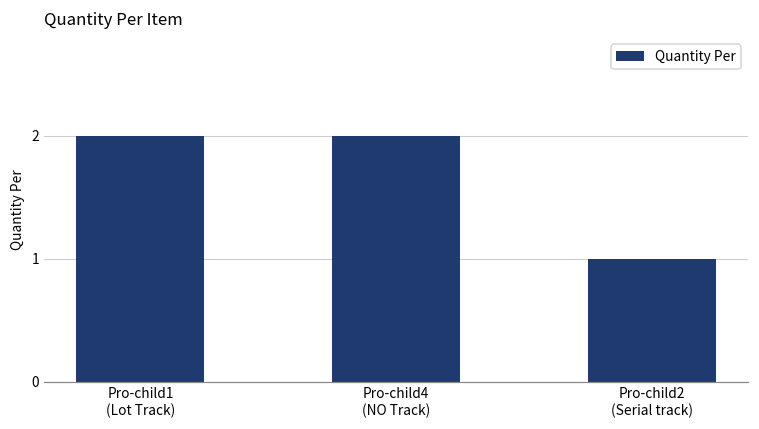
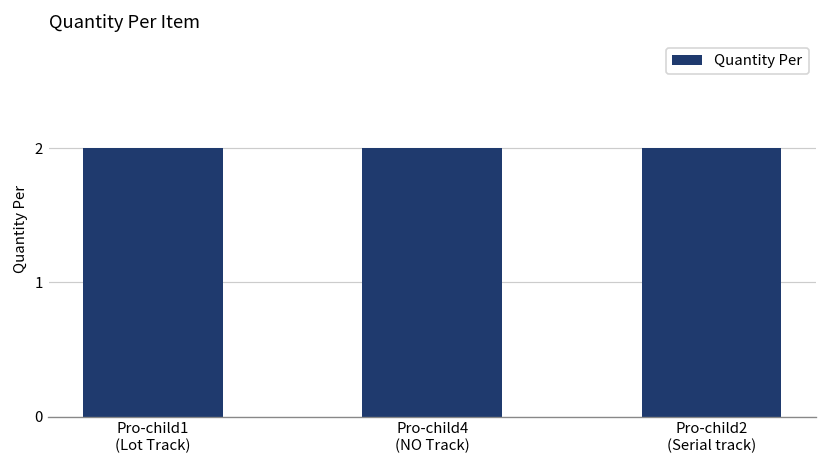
  {
    "Pro-child1 (Lot Track)": 2,
    "Pro-child4 (NO Track)": 2,
-   "Pro-child2 (Serial track)": 1
+   "Pro-child2 (Serial track)": 2
  }
